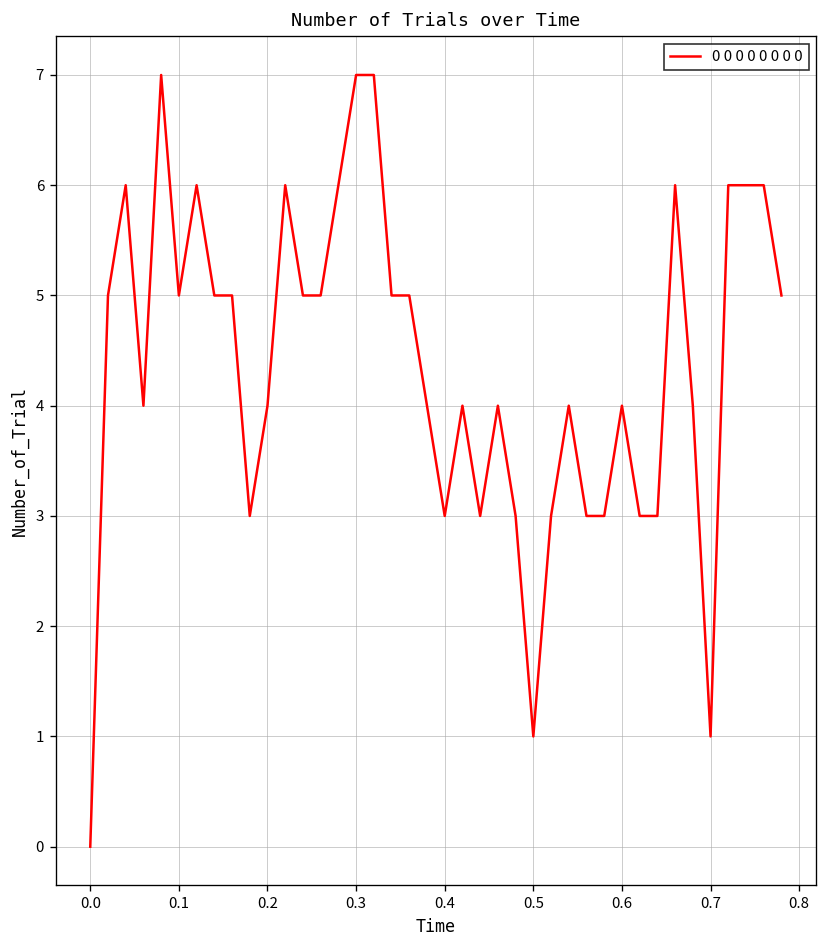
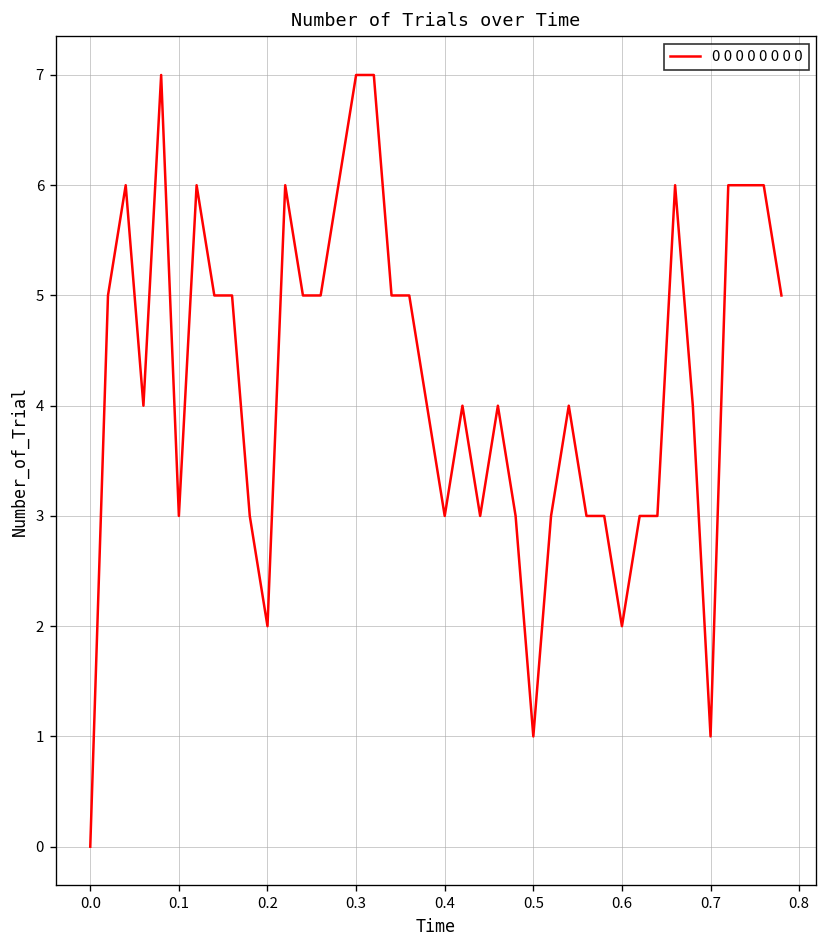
  {
    "0.0": 0,
-   "0.1": 5,
-   "0.2": 4,
+   "0.1": 3,
+   "0.2": 2,
    "0.3": 7,
    "0.4": 3,
    "0.5": 1,
-   "0.6": 4,
+   "0.6": 2,
    "0.7": 1
  }
